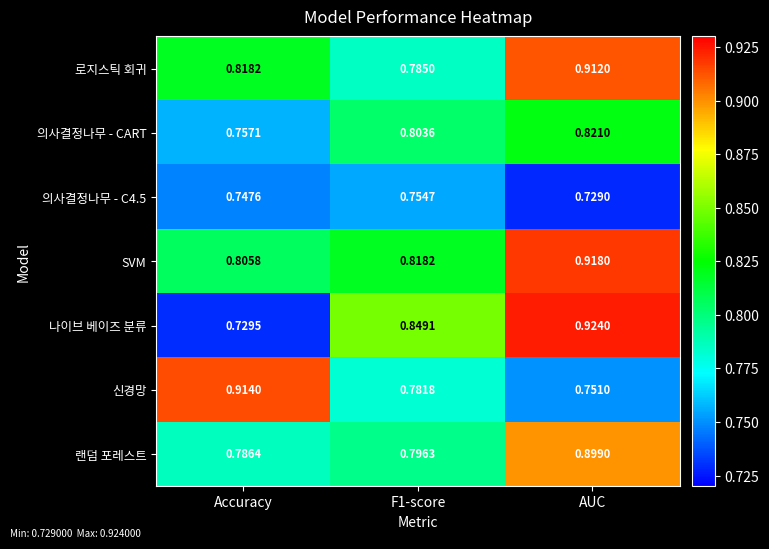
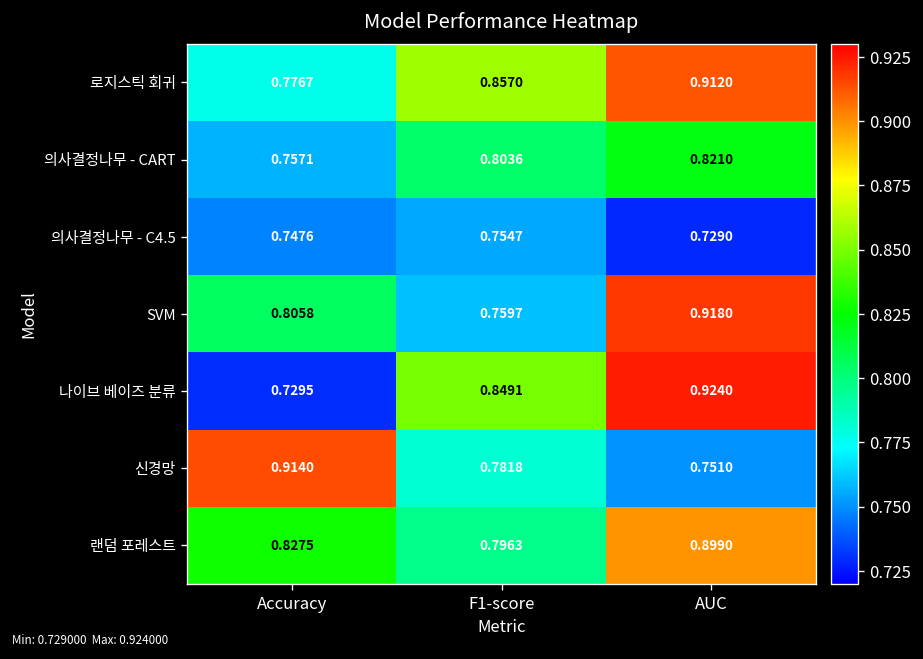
  {
    "로지스틱 회귀": {
-     "Accuracy": 0.8182,
-     "F1-score": 0.7850,
+     "Accuracy": 0.7767,
+     "F1-score": 0.8570,
      "AUC": 0.9120
    },
    "의사결정나무 - CART": {
      "Accuracy": 0.7571,
      "F1-score": 0.8036,
      "AUC": 0.8210
    },
    "의사결정나무 - C4.5": {
      "Accuracy": 0.7476,
      "F1-score": 0.7547,
      "AUC": 0.7290
    },
    "SVM": {
      "Accuracy": 0.8058,
-     "F1-score": 0.8182,
+     "F1-score": 0.7597,
      "AUC": 0.9180
    },
    "나이브 베이즈 분류": {
      "Accuracy": 0.7295,
      "F1-score": 0.8491,
      "AUC": 0.9240
    },
    "신경망": {
      "Accuracy": 0.9140,
      "F1-score": 0.7818,
      "AUC": 0.7510
    },
    "랜덤 포레스트": {
-     "Accuracy": 0.7864,
+     "Accuracy": 0.8275,
      "F1-score": 0.7963,
      "AUC": 0.8990
    }
  }
